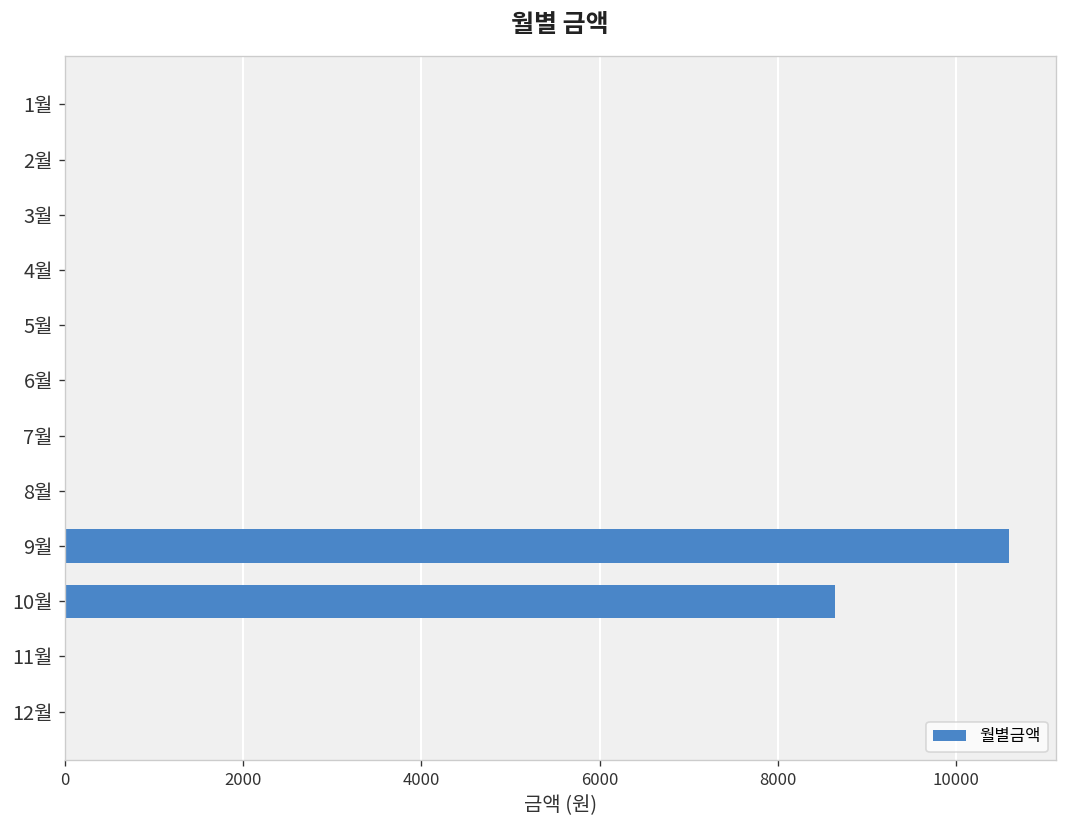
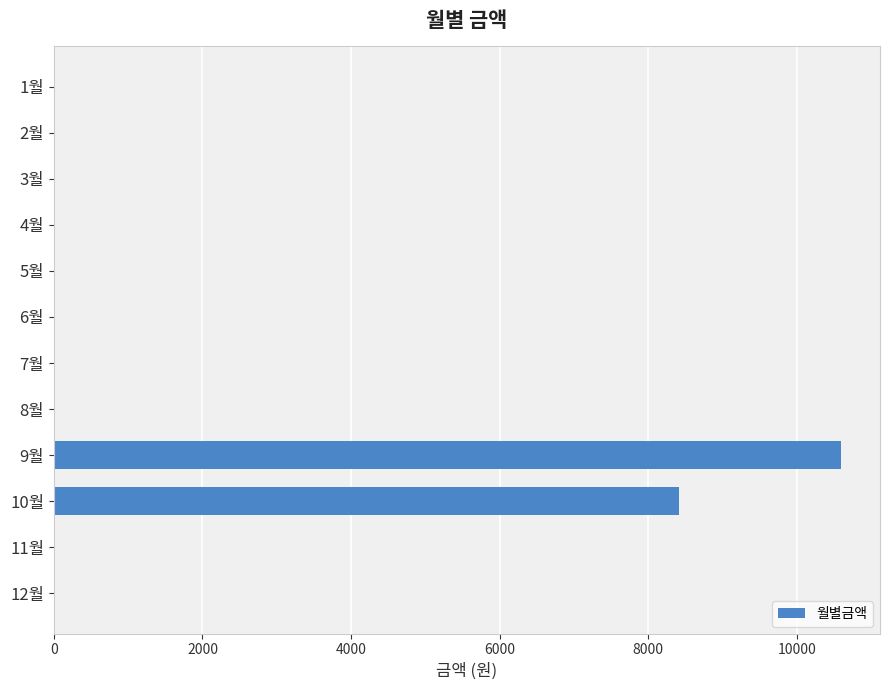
  {
    "1월": 0,
    "2월": 0,
    "3월": 0,
    "4월": 0,
    "5월": 0,
    "6월": 0,
    "7월": 0,
    "8월": 0,
    "9월": 10600,
-   "10월": 8600,
+   "10월": 8400,
    "11월": 0,
    "12월": 0
  }
